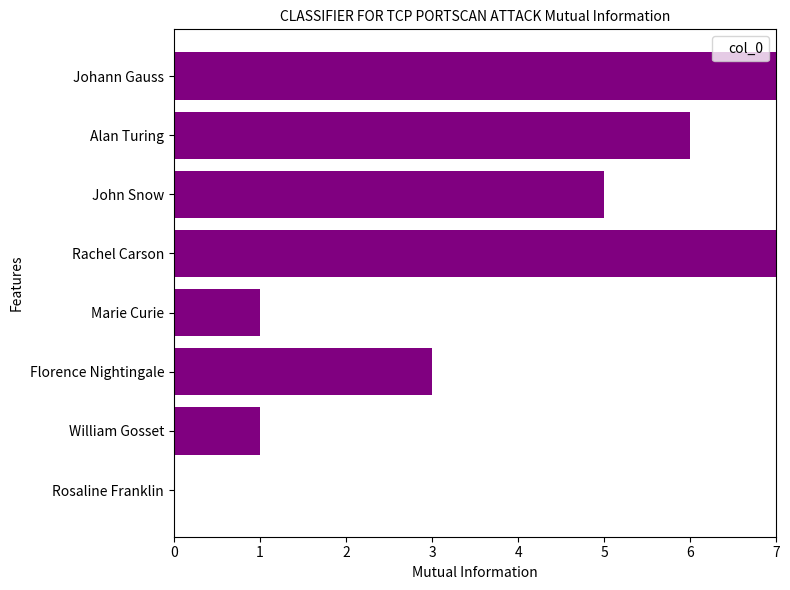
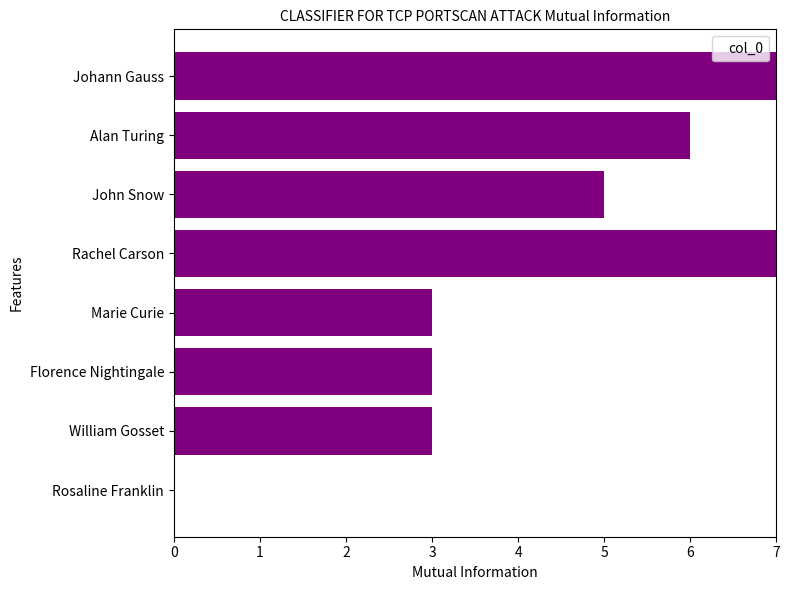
  {
    "Johann Gauss": 7,
    "Alan Turing": 6,
    "John Snow": 5,
    "Rachel Carson": 7,
-   "Marie Curie": 1,
+   "Marie Curie": 3,
    "Florence Nightingale": 3,
-   "William Gosset": 1,
+   "William Gosset": 3,
    "Rosaline Franklin": 0
  }
